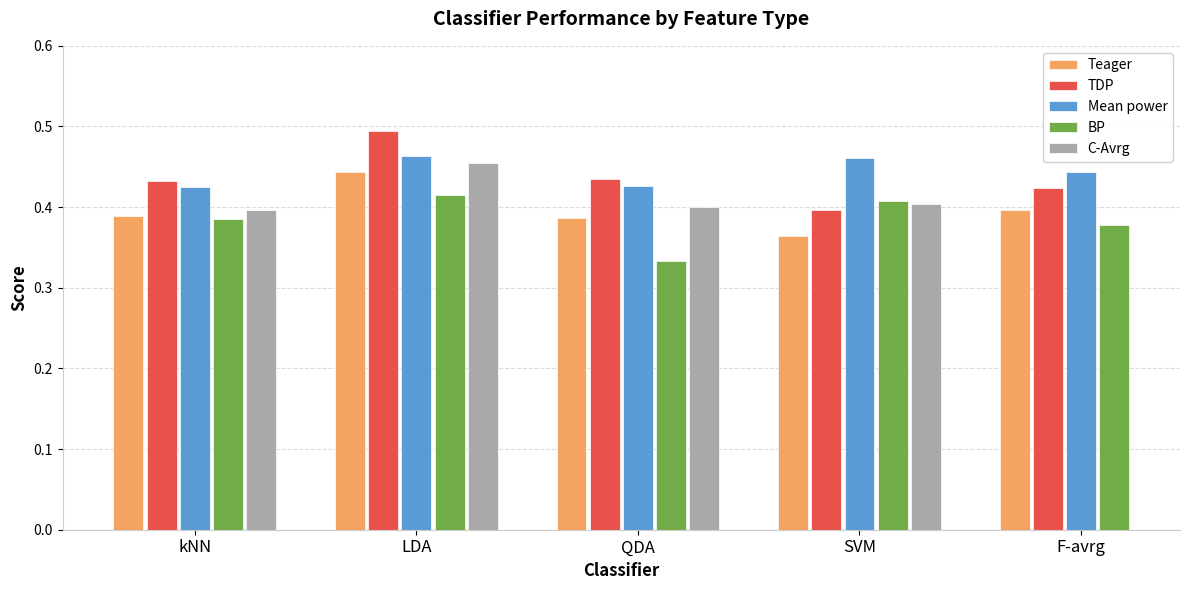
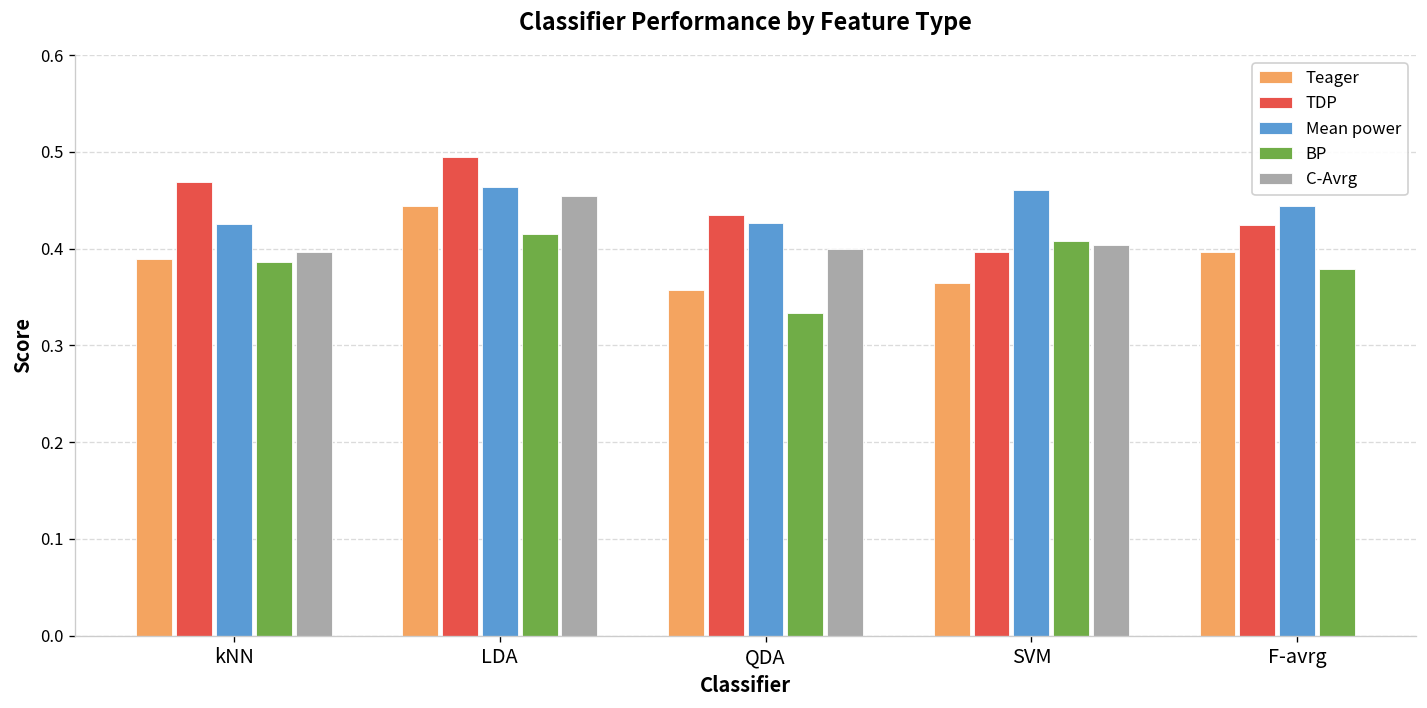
  {
    "Teager": {
      "kNN": 0.39,
      "LDA": 0.44,
-     "QDA": 0.39,
+     "QDA": 0.36,
      "SVM": 0.36,
      "F-avrg": 0.40
    },
    "TDP": {
-     "kNN": 0.43,
+     "kNN": 0.47,
      "LDA": 0.50,
      "QDA": 0.43,
      "SVM": 0.40,
      "F-avrg": 0.42
    },
    "Mean power": {
      "kNN": 0.42,
      "LDA": 0.46,
      "QDA": 0.43,
      "SVM": 0.46,
      "F-avrg": 0.44
    },
    "BP": {
      "kNN": 0.39,
      "LDA": 0.42,
      "QDA": 0.33,
      "SVM": 0.41,
      "F-avrg": 0.38
    }
  }
